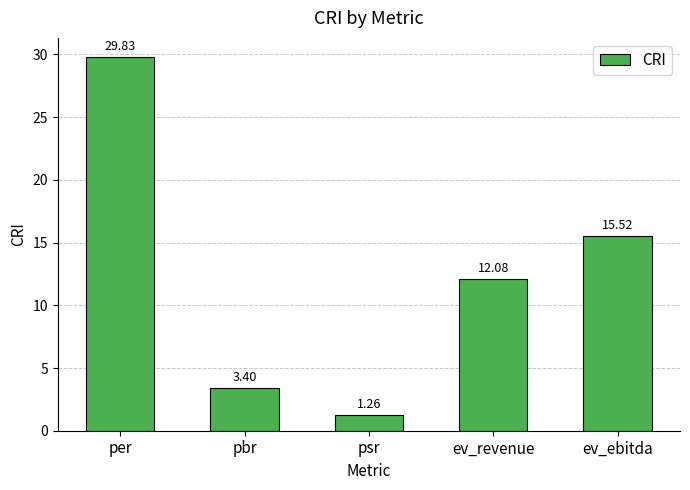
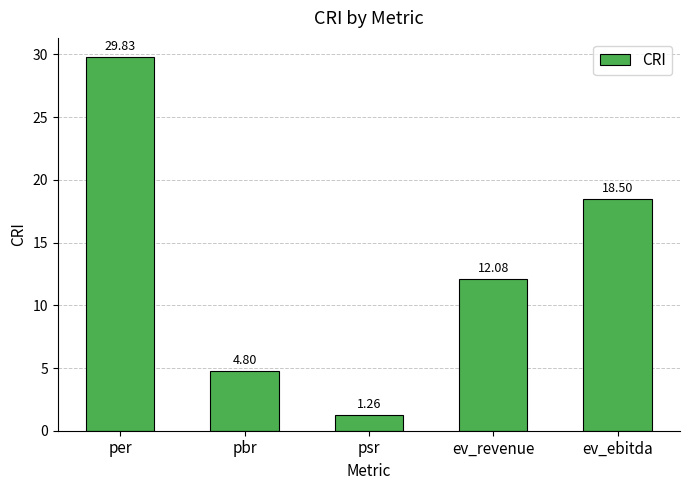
  {
    "per": 29.83,
-   "pbr": 3.40,
+   "pbr": 4.80,
    "psr": 1.26,
    "ev_revenue": 12.08,
-   "ev_ebitda": 15.52
+   "ev_ebitda": 18.50
  }
